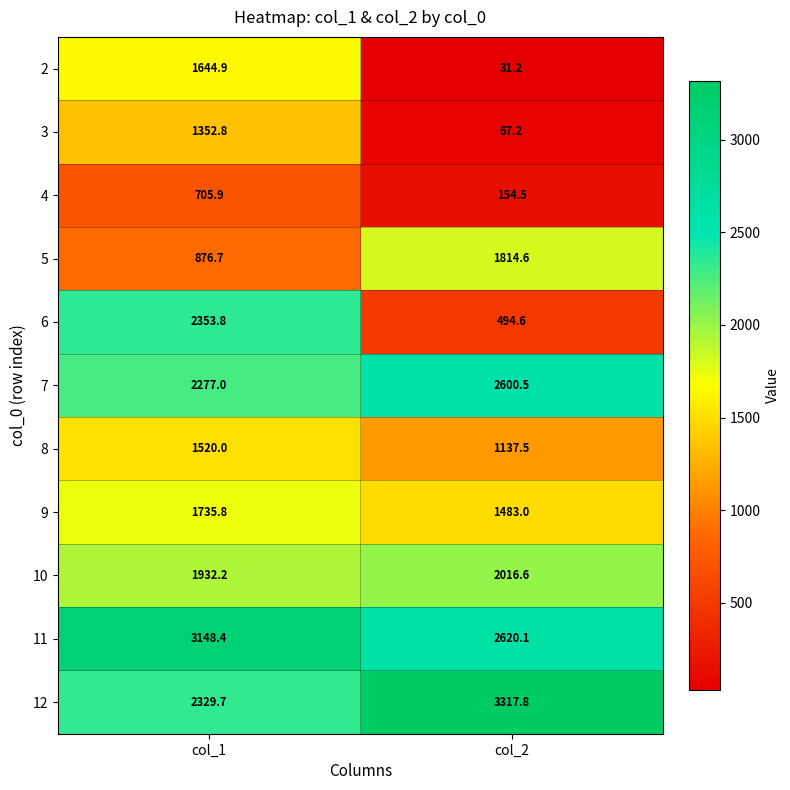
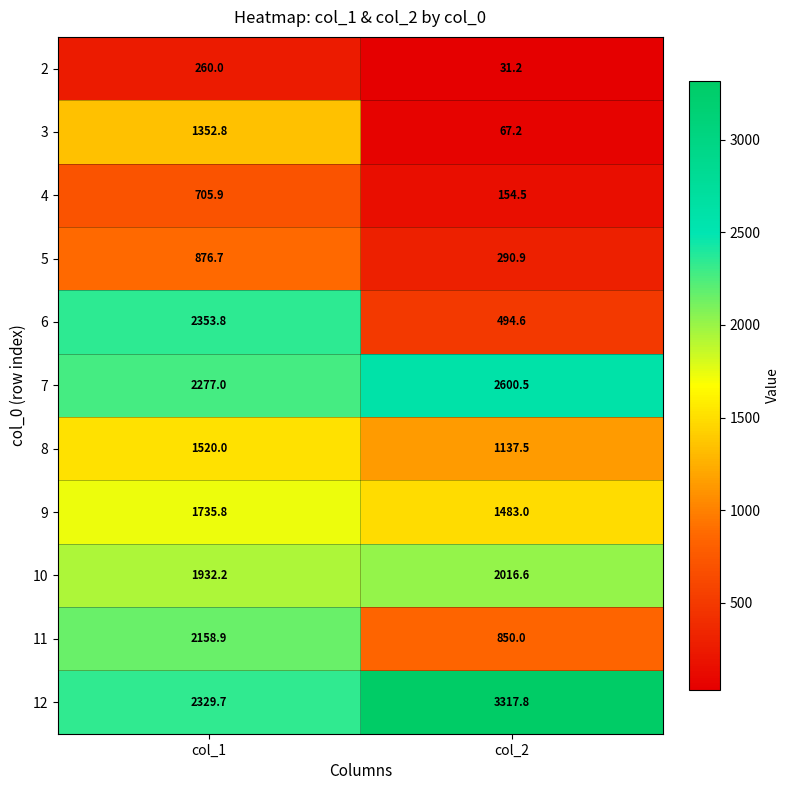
  {
    "2": {
-     "col_1": 1644.9,
+     "col_1": 260.0,
      "col_2": 31.2
    },
    "3": {
      "col_1": 1352.8,
      "col_2": 67.2
    },
    "4": {
      "col_1": 705.9,
      "col_2": 154.5
    },
    "5": {
      "col_1": 876.7,
-     "col_2": 1814.6
+     "col_2": 290.9
    },
    "6": {
      "col_1": 2353.8,
      "col_2": 494.6
    },
    "7": {
      "col_1": 2277.0,
      "col_2": 2600.5
    },
    "8": {
      "col_1": 1520.0,
      "col_2": 1137.5
    },
    "9": {
      "col_1": 1735.8,
      "col_2": 1483.0
    },
    "10": {
      "col_1": 1932.2,
      "col_2": 2016.6
    },
    "11": {
-     "col_1": 3148.4,
-     "col_2": 2620.1
+     "col_1": 2158.9,
+     "col_2": 850.0
    },
    "12": {
      "col_1": 2329.7,
      "col_2": 3317.8
    }
  }
